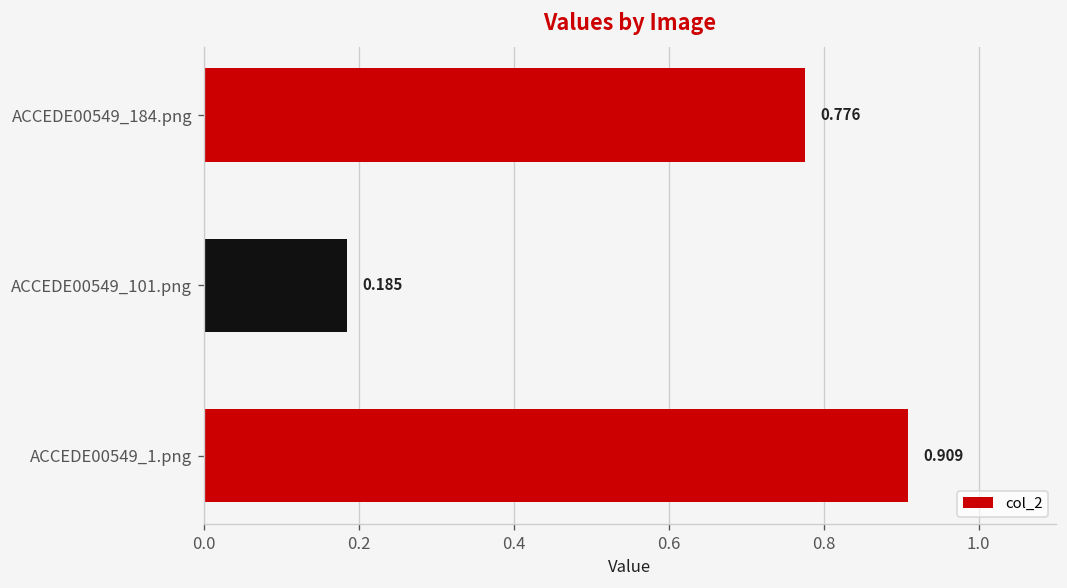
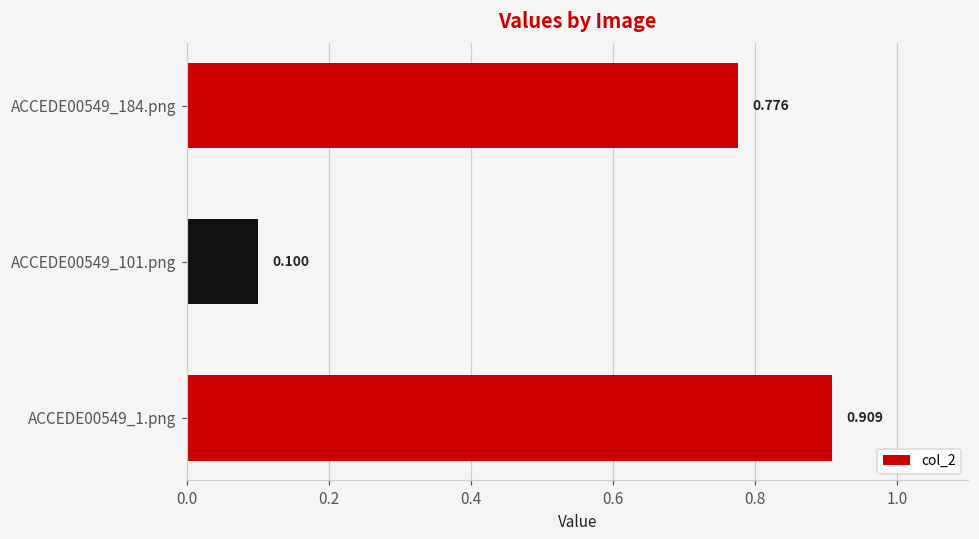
  {
    "ACCEDE00549_184.png": 0.776,
-   "ACCEDE00549_101.png": 0.185,
+   "ACCEDE00549_101.png": 0.100,
    "ACCEDE00549_1.png": 0.909
  }
